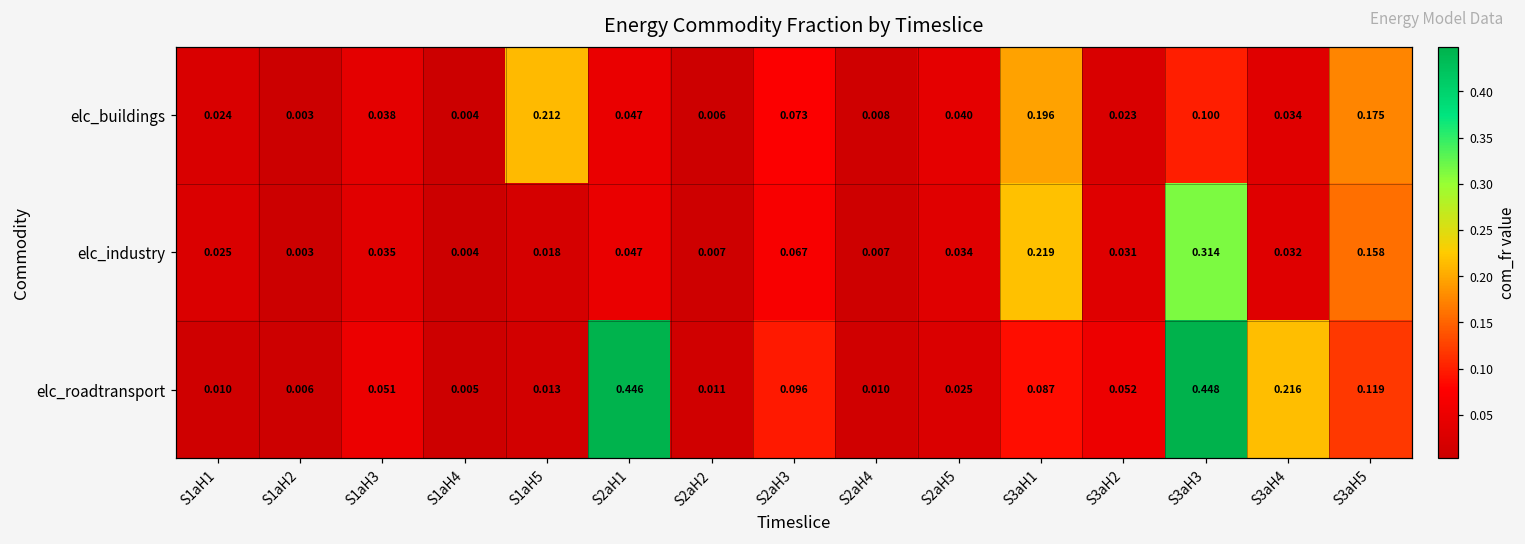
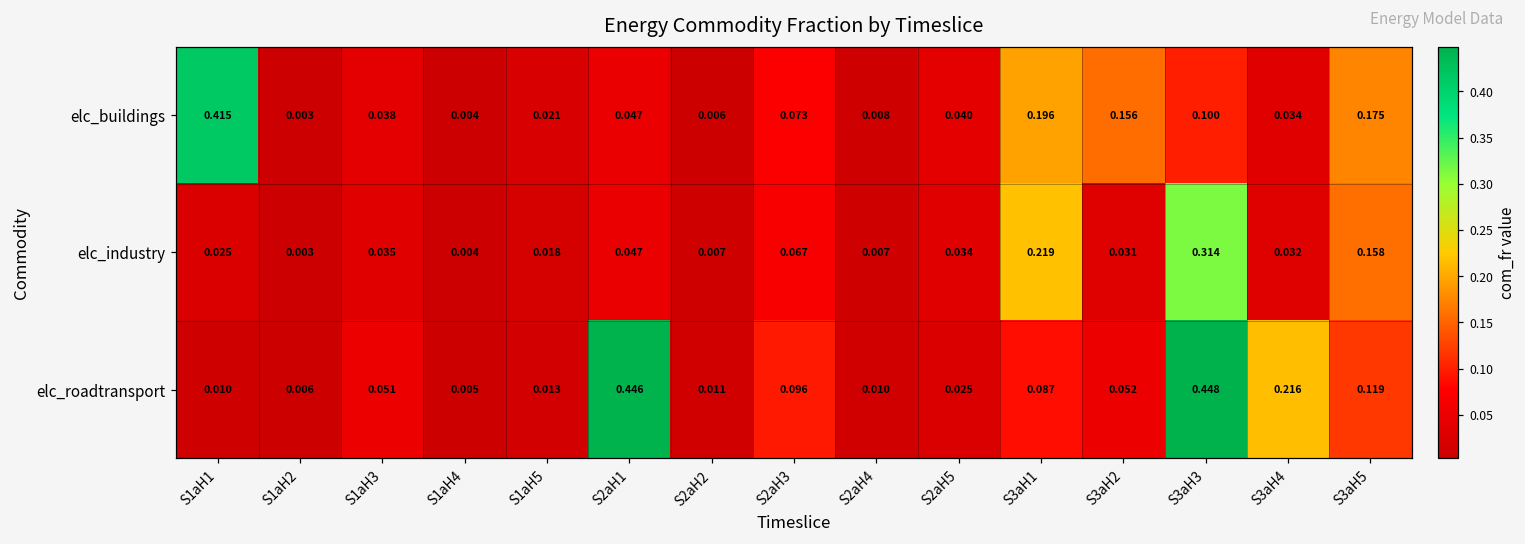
  {
    "elc_buildings": {
-     "S1aH1": 0.024,
+     "S1aH1": 0.415,
      "S1aH2": 0.003,
      "S1aH3": 0.038,
      "S1aH4": 0.004,
-     "S1aH5": 0.212,
+     "S1aH5": 0.021,
      "S2aH1": 0.047,
      "S2aH2": 0.006,
      "S2aH3": 0.073,
      "S2aH4": 0.008,
      "S2aH5": 0.040,
      "S3aH1": 0.196,
-     "S3aH2": 0.023,
+     "S3aH2": 0.156,
      "S3aH3": 0.100,
      "S3aH4": 0.034,
      "S3aH5": 0.175
    },
    "elc_industry": {
      "S1aH1": 0.025,
      "S1aH2": 0.003,
      "S1aH3": 0.035,
      "S1aH4": 0.004,
      "S1aH5": 0.018,
      "S2aH1": 0.047,
      "S2aH2": 0.007,
      "S2aH3": 0.067,
      "S2aH4": 0.007,
      "S2aH5": 0.034,
      "S3aH1": 0.219,
      "S3aH2": 0.031,
      "S3aH3": 0.314,
      "S3aH4": 0.032,
      "S3aH5": 0.158
    },
    "elc_roadtransport": {
      "S1aH1": 0.010,
      "S1aH2": 0.006,
      "S1aH3": 0.051,
      "S1aH4": 0.005,
      "S1aH5": 0.013,
      "S2aH1": 0.446,
      "S2aH2": 0.011,
      "S2aH3": 0.096,
      "S2aH4": 0.010,
      "S2aH5": 0.025,
      "S3aH1": 0.087,
      "S3aH2": 0.052,
      "S3aH3": 0.448,
      "S3aH4": 0.216,
      "S3aH5": 0.119
    }
  }
